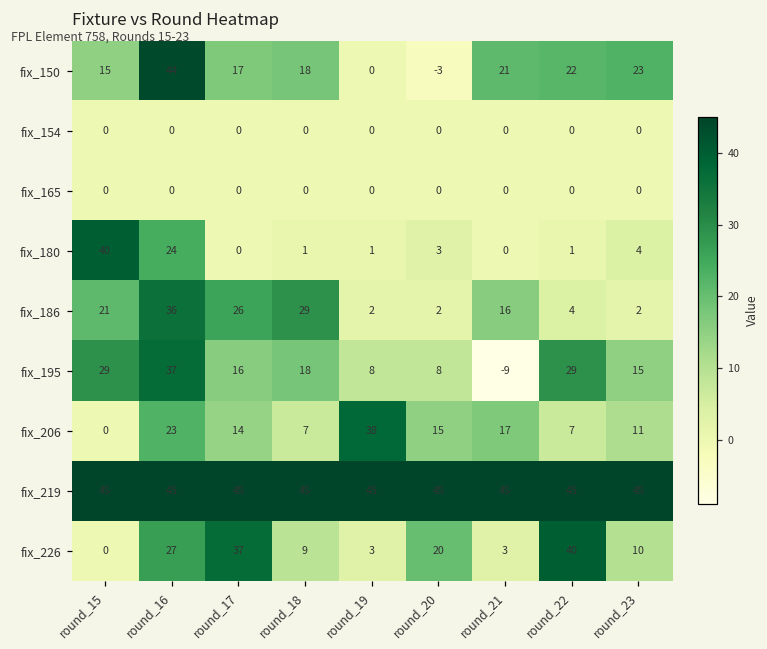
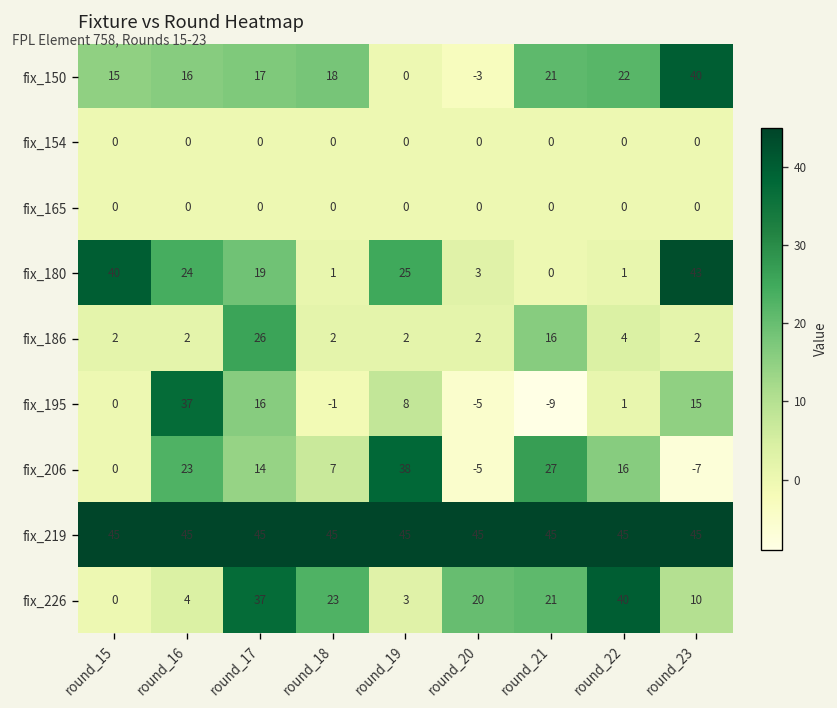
  {
    "fix_150": {
      "round_15": 15,
-     "round_16": 44,
+     "round_16": 16,
      "round_17": 17,
      "round_18": 18,
      "round_19": 0,
      "round_20": -3,
      "round_21": 21,
      "round_22": 22,
-     "round_23": 23
+     "round_23": 40
    },
    "fix_154": {
      "round_15": 0,
      "round_16": 0,
      "round_17": 0,
      "round_18": 0,
      "round_19": 0,
      "round_20": 0,
      "round_21": 0,
      "round_22": 0,
      "round_23": 0
    },
    "fix_165": {
      "round_15": 0,
      "round_16": 0,
      "round_17": 0,
      "round_18": 0,
      "round_19": 0,
      "round_20": 0,
      "round_21": 0,
      "round_22": 0,
      "round_23": 0
    },
    "fix_180": {
      "round_15": 40,
      "round_16": 24,
-     "round_17": 0,
+     "round_17": 19,
      "round_18": 1,
-     "round_19": 1,
+     "round_19": 25,
      "round_20": 3,
      "round_21": 0,
      "round_22": 1,
-     "round_23": 4
+     "round_23": 43
    },
    "fix_186": {
-     "round_15": 21,
-     "round_16": 36,
+     "round_15": 2,
+     "round_16": 2,
      "round_17": 26,
-     "round_18": 29,
+     "round_18": 2,
      "round_19": 2,
      "round_20": 2,
      "round_21": 16,
      "round_22": 4,
      "round_23": 2
    },
    "fix_195": {
-     "round_15": 29,
+     "round_15": 0,
      "round_16": 37,
      "round_17": 16,
-     "round_18": 18,
+     "round_18": -1,
      "round_19": 8,
-     "round_20": 8,
+     "round_20": -5,
      "round_21": -9,
-     "round_22": 29,
+     "round_22": 1,
      "round_23": 15
    },
    "fix_206": {
      "round_15": 0,
      "round_16": 23,
      "round_17": 14,
      "round_18": 7,
      "round_19": 38,
-     "round_20": 15,
-     "round_21": 17,
-     "round_22": 7,
-     "round_23": 11
+     "round_20": -5,
+     "round_21": 27,
+     "round_22": 16,
+     "round_23": -7
    },
    "fix_219": {
      "round_15": 45,
      "round_16": 45,
      "round_17": 45,
      "round_18": 45,
      "round_19": 45,
      "round_20": 45,
      "round_21": 45,
      "round_22": 45,
      "round_23": 45
    },
    "fix_226": {
      "round_15": 0,
-     "round_16": 27,
+     "round_16": 4,
      "round_17": 37,
-     "round_18": 9,
+     "round_18": 23,
      "round_19": 3,
      "round_20": 20,
-     "round_21": 3,
+     "round_21": 21,
      "round_22": 40,
      "round_23": 10
    }
  }
